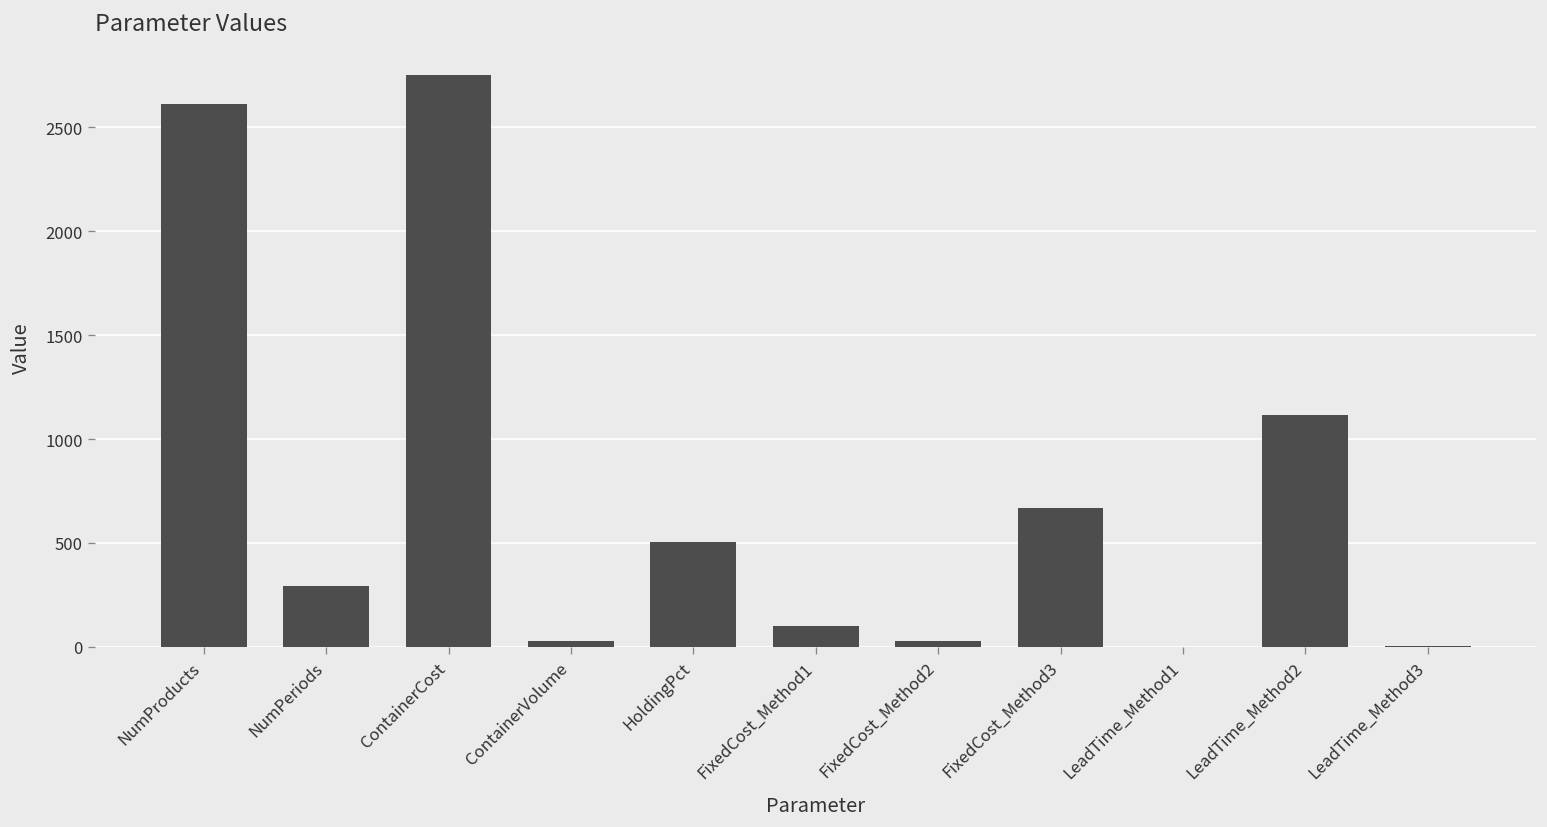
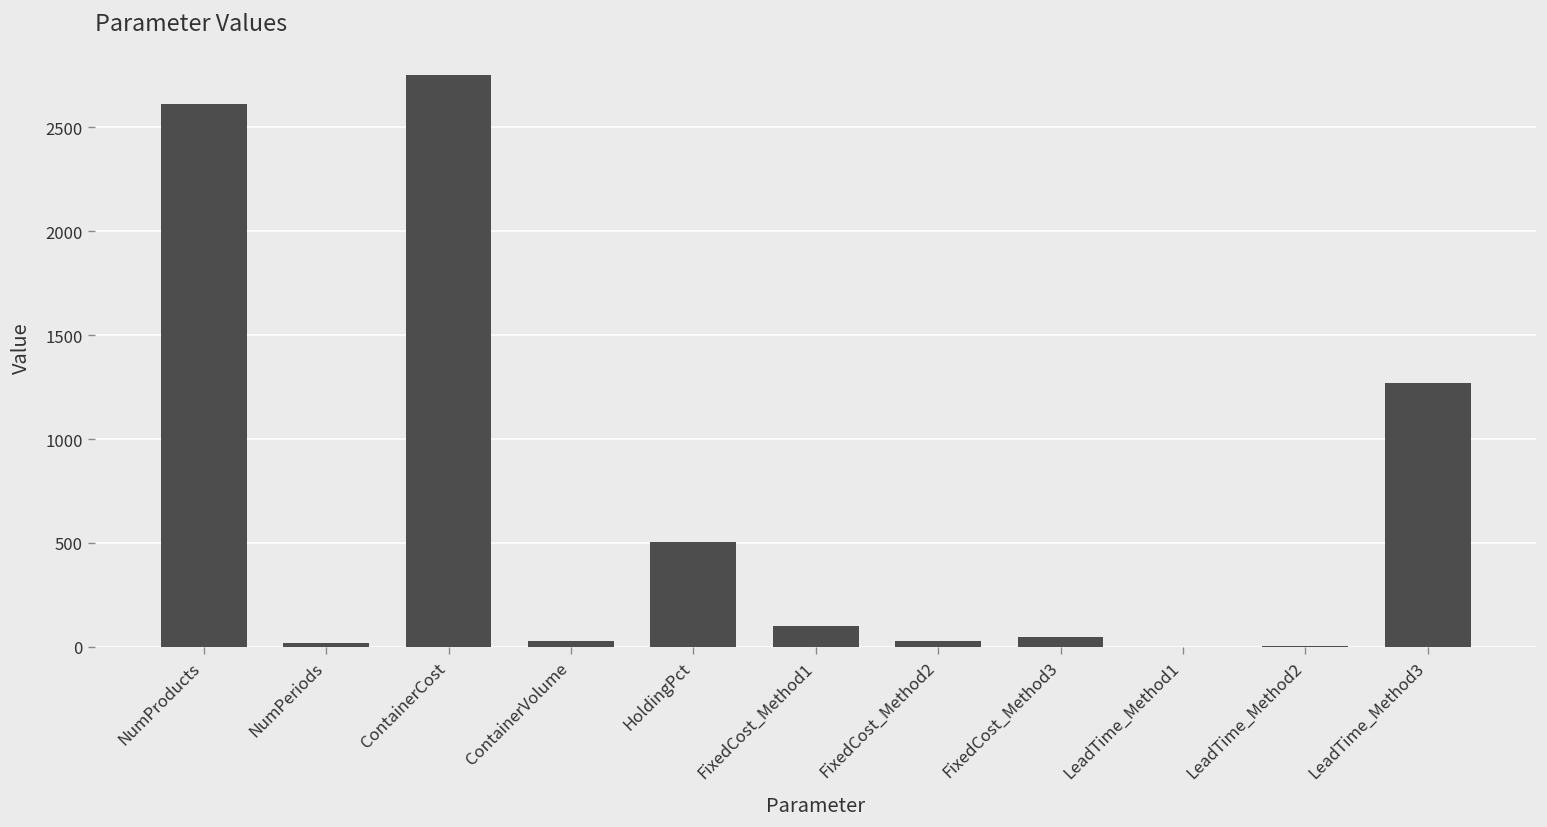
  {
    "NumProducts": 2610,
-   "NumPeriods": 290,
+   "NumPeriods": 20,
    "ContainerCost": 2750,
    "ContainerVolume": 30,
    "HoldingPct": 510,
    "FixedCost_Method1": 100,
    "FixedCost_Method2": 30,
-   "FixedCost_Method3": 670,
-   "LeadTime_Method2": 1120,
-   "LeadTime_Method3": 0
+   "FixedCost_Method3": 50,
+   "LeadTime_Method2": 0,
+   "LeadTime_Method3": 1270
  }
